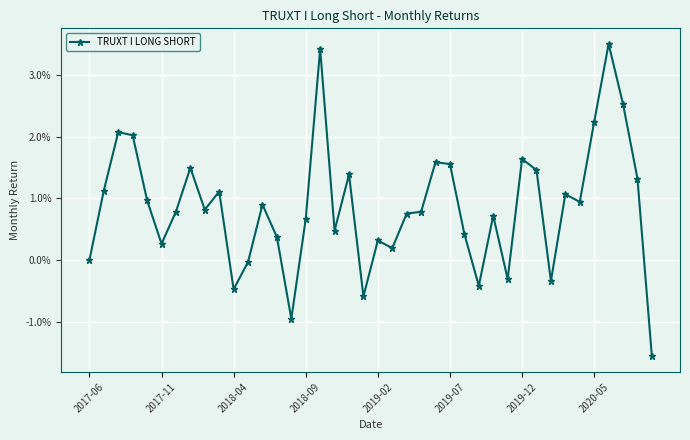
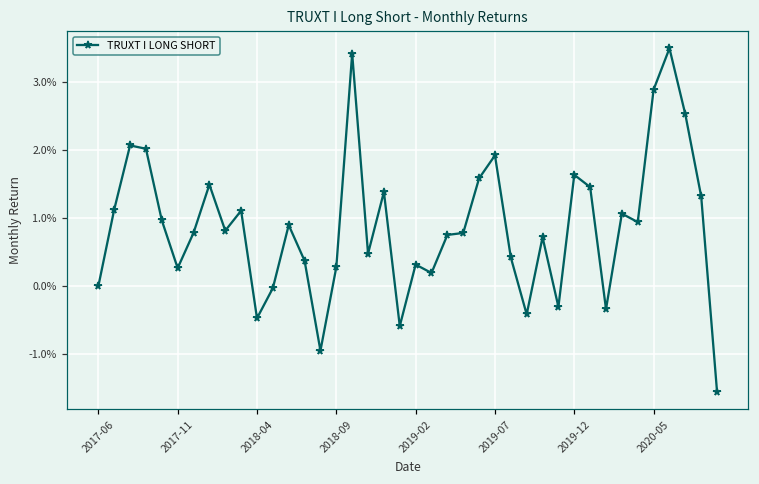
  {
    "2017-06": "0.0%",
    "2017-11": "0.3%",
    "2018-04": "-0.5%",
-   "2018-09": "0.7%",
+   "2018-09": "0.3%",
    "2019-02": "0.3%",
-   "2019-07": "1.6%",
+   "2019-07": "1.9%",
    "2019-12": "1.6%",
-   "2020-05": "2.2%"
+   "2020-05": "2.9%"
  }
